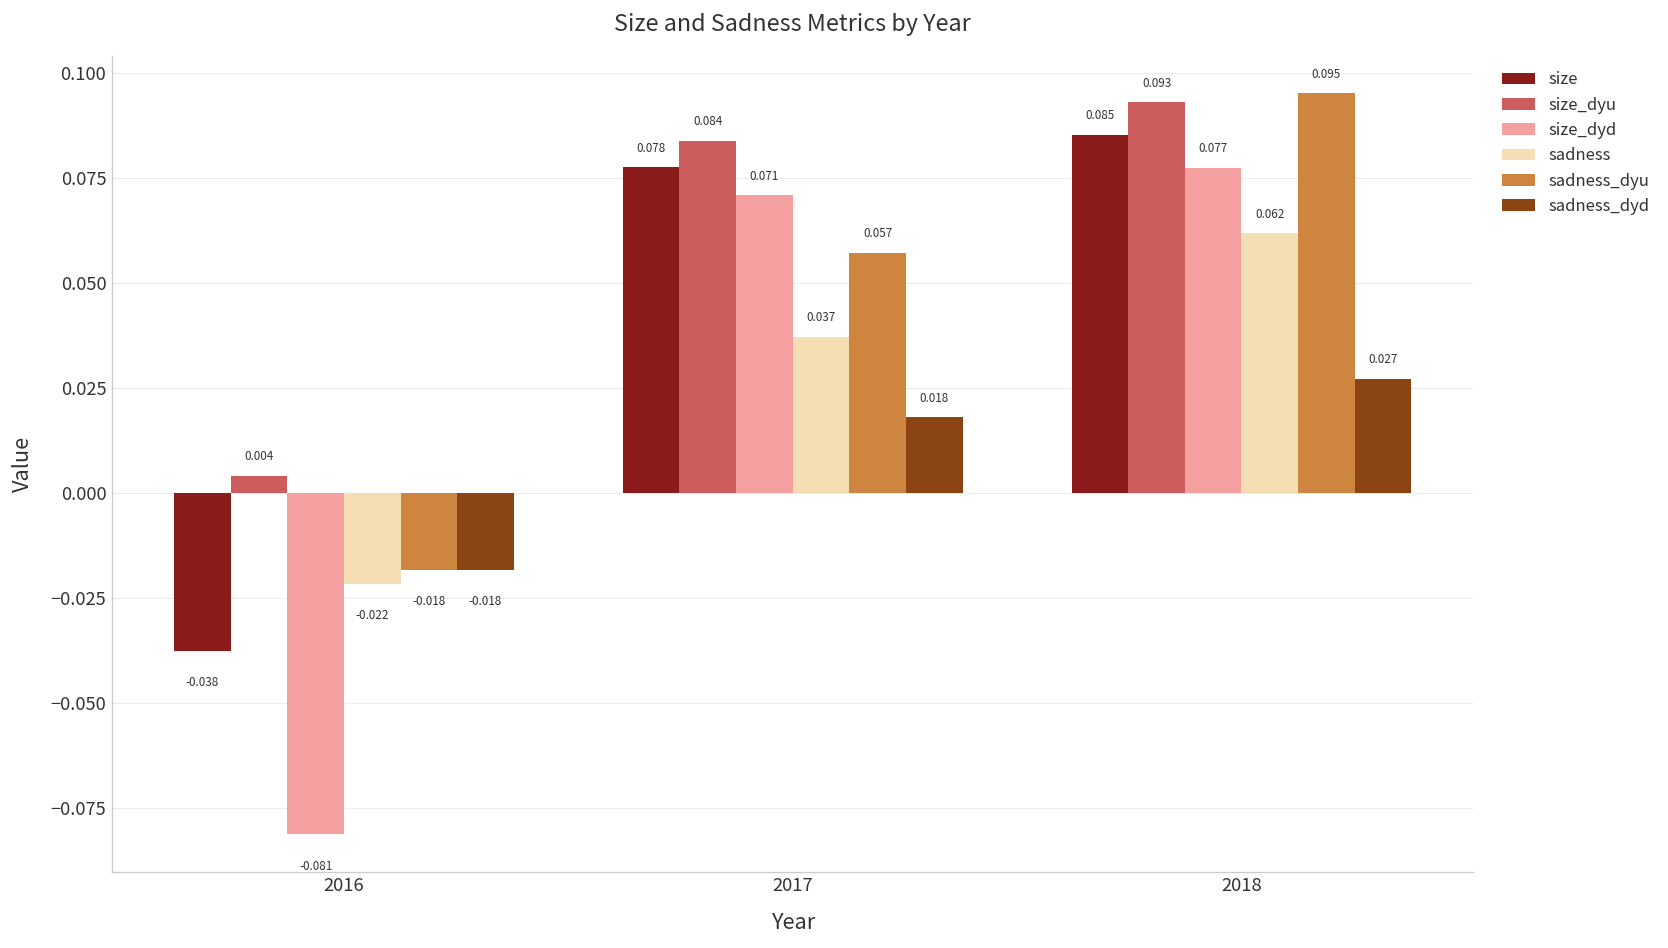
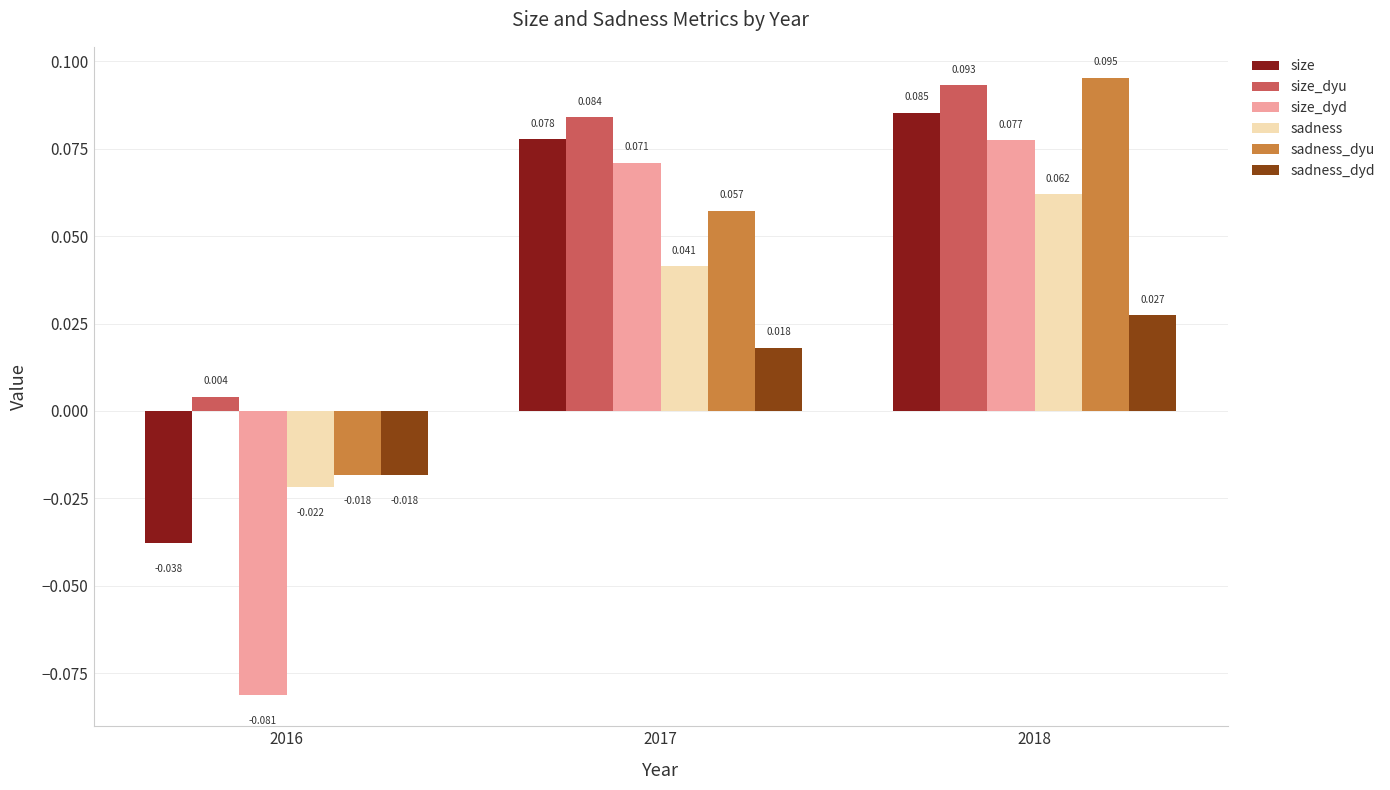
  {
    "size_dyd": {
      "2016": -0.081,
      "2017": 0.071,
      "2018": 0.077
    },
    "sadness": {
      "2016": -0.022,
-     "2017": 0.037,
+     "2017": 0.041,
      "2018": 0.062
    }
  }
